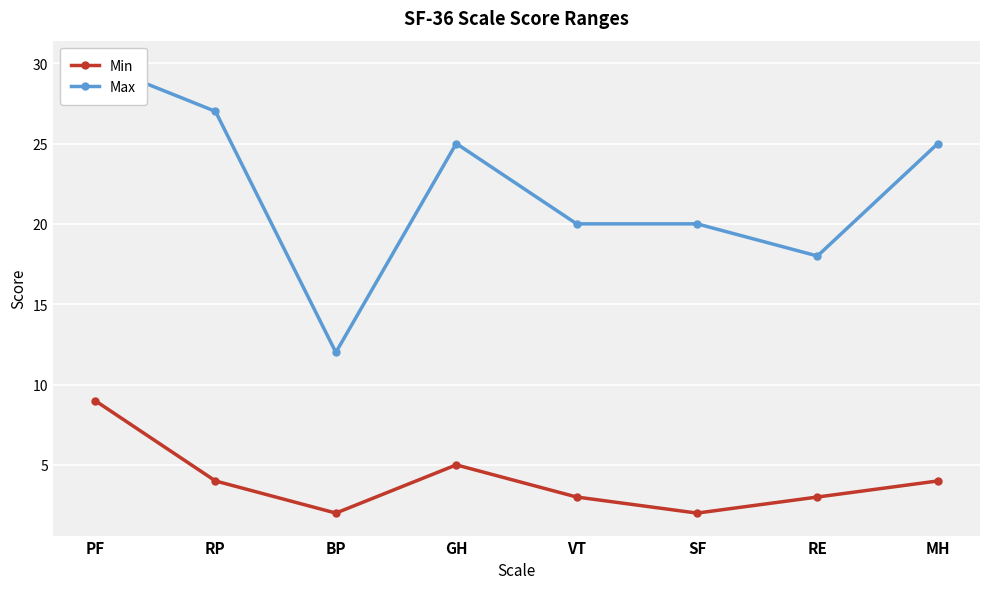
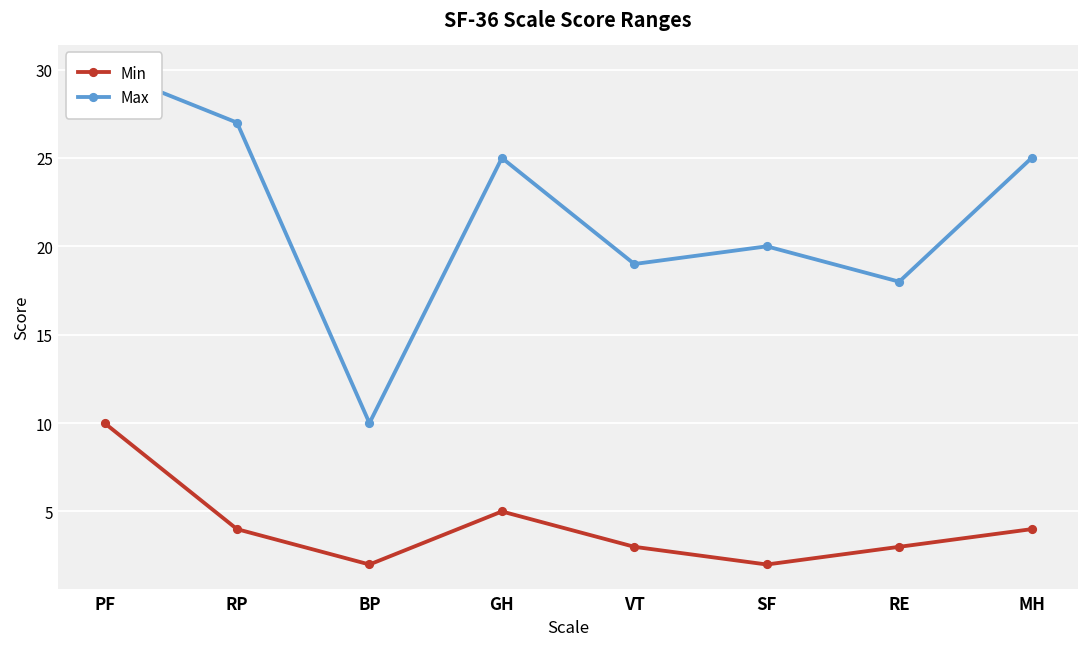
  {
    "Min": {
-     "PF": 9,
+     "PF": 10,
      "RP": 4,
      "BP": 2,
      "GH": 5,
      "VT": 3,
      "SF": 2,
      "RE": 3,
      "MH": 4
    },
    "Max": {
      "RP": 27,
-     "BP": 12,
+     "BP": 10,
      "GH": 25,
-     "VT": 20,
+     "VT": 19,
      "SF": 20,
      "RE": 18,
      "MH": 25
    }
  }
